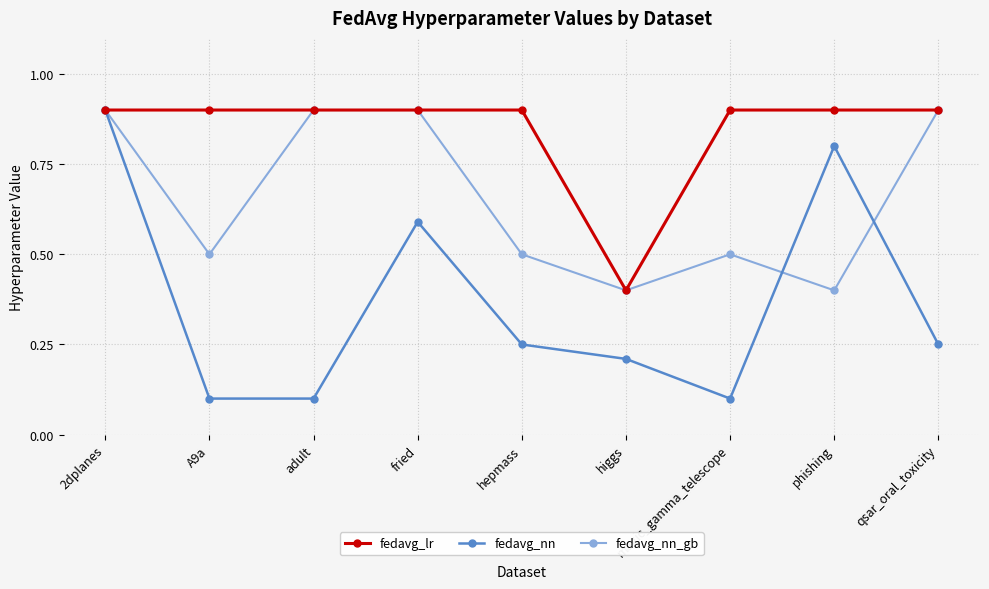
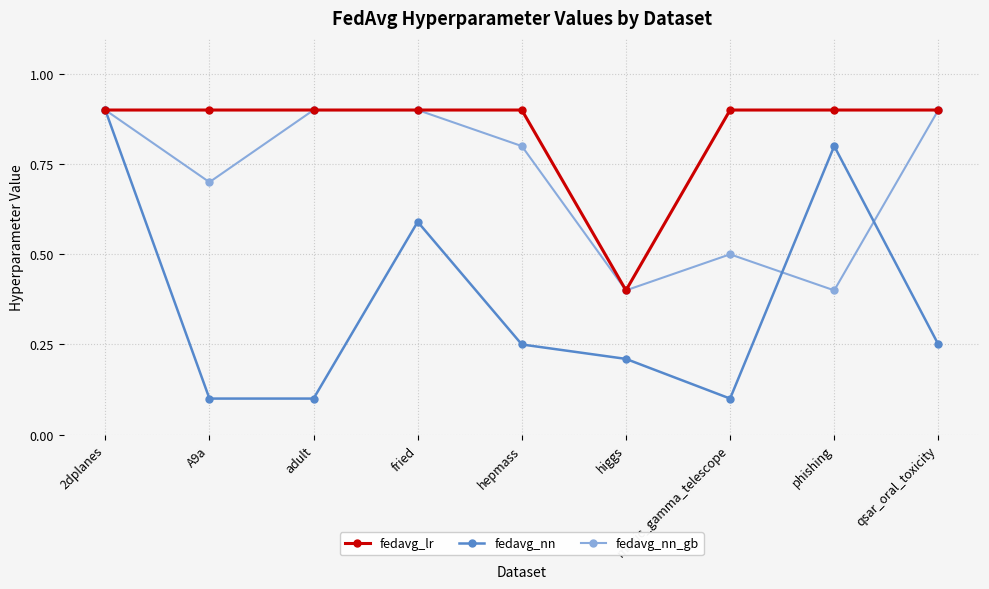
  {
    "fedavg_lr": {
      "A9a": 0.9,
      "hepmass": 0.9,
      "magic_gamma_telescope": 0.9,
      "phishing": 0.9
    },
    "fedavg_nn": {
      "A9a": 0.1,
      "adult": 0.1,
      "fried": 0.59,
      "hepmass": 0.25,
      "higgs": 0.21,
      "magic_gamma_telescope": 0.1,
      "phishing": 0.8,
      "qsar_oral_toxicity": 0.25
    },
    "fedavg_nn_gb": {
-     "A9a": 0.5,
-     "hepmass": 0.5,
+     "A9a": 0.7,
+     "hepmass": 0.8,
      "magic_gamma_telescope": 0.5,
      "phishing": 0.4
    }
  }
